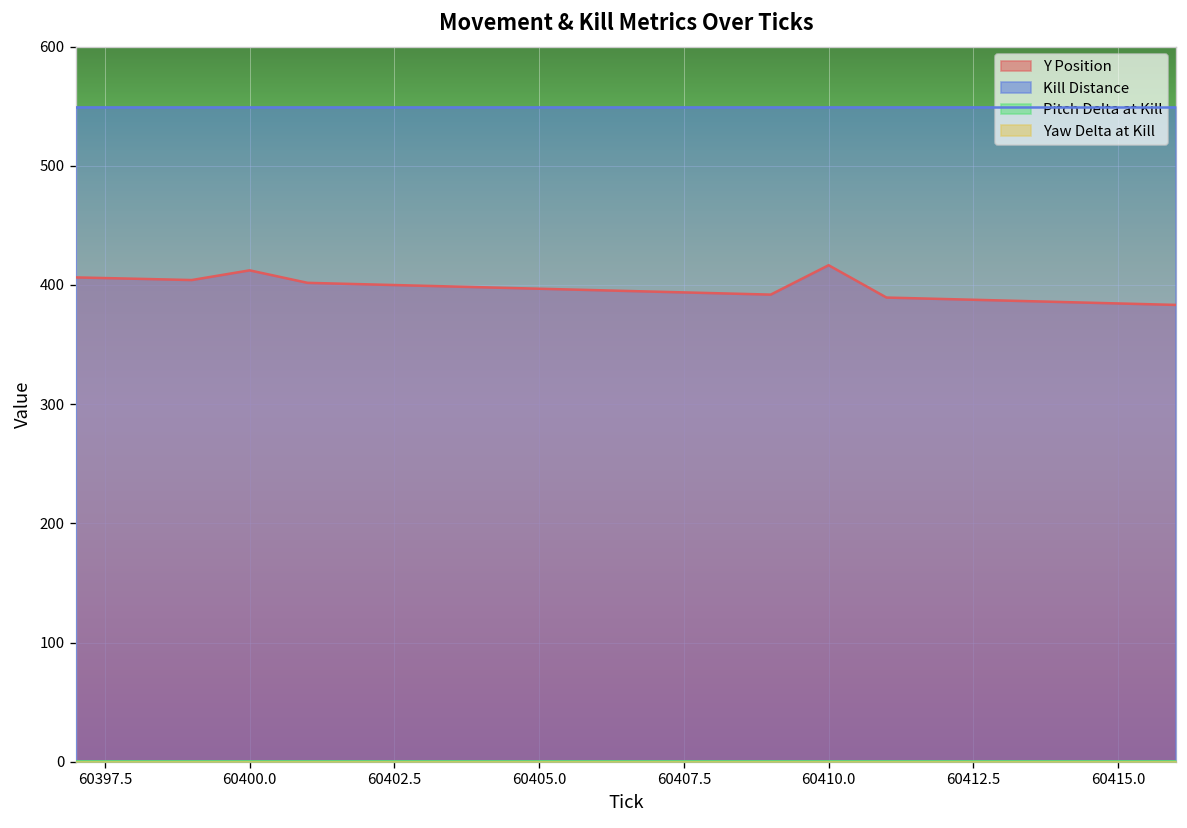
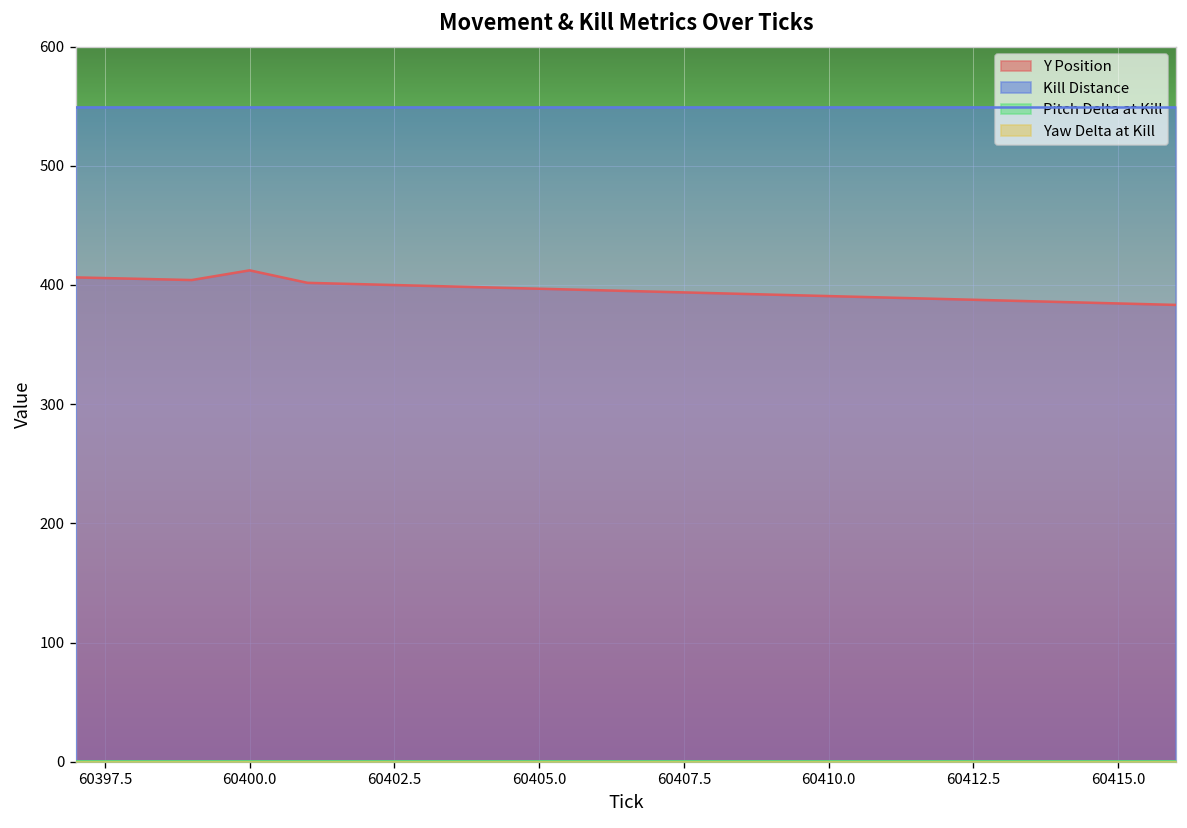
  {
    "Y Position": {
      "60400.0": 410,
      "60405.0": 400,
-     "60410.0": 420,
+     "60410.0": 390,
      "60415.0": 380
    },
    "Kill Distance": {
      "60400.0": 550,
      "60405.0": 550,
      "60410.0": 550
    }
  }
